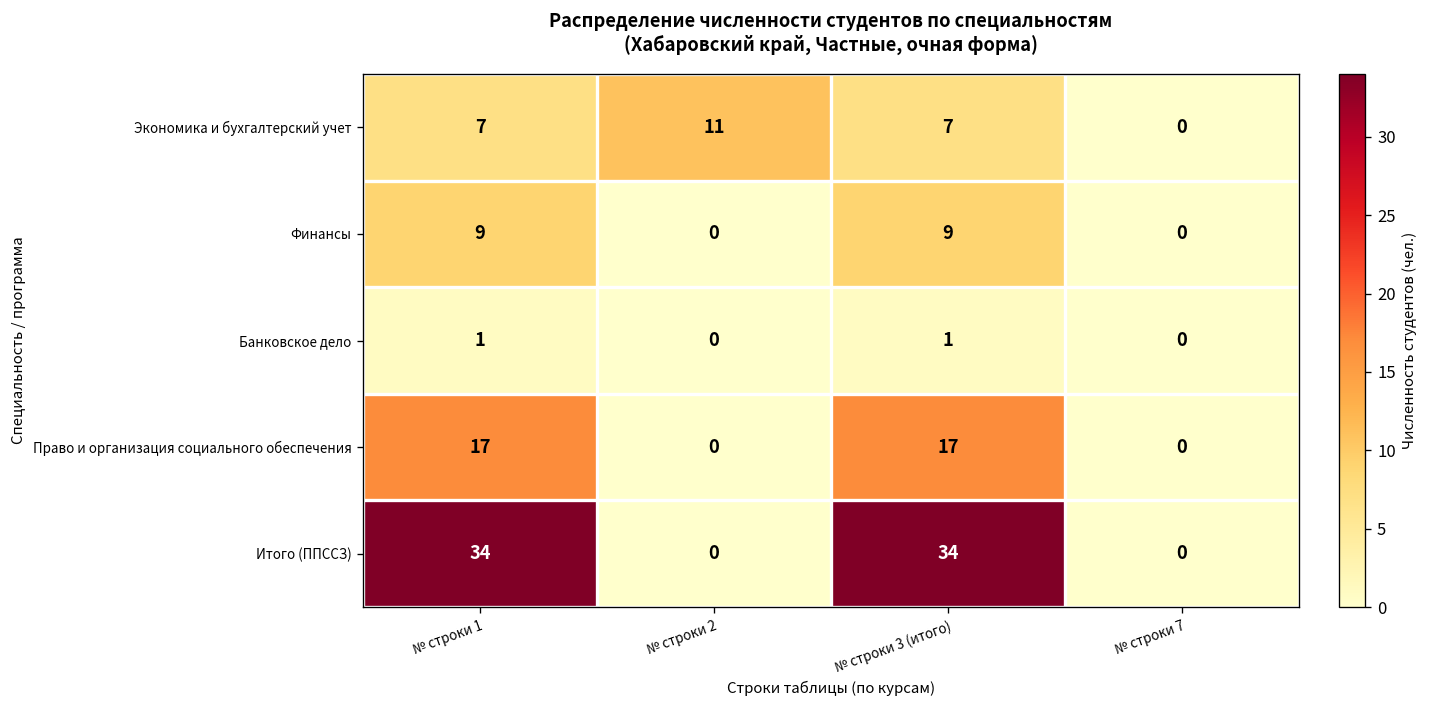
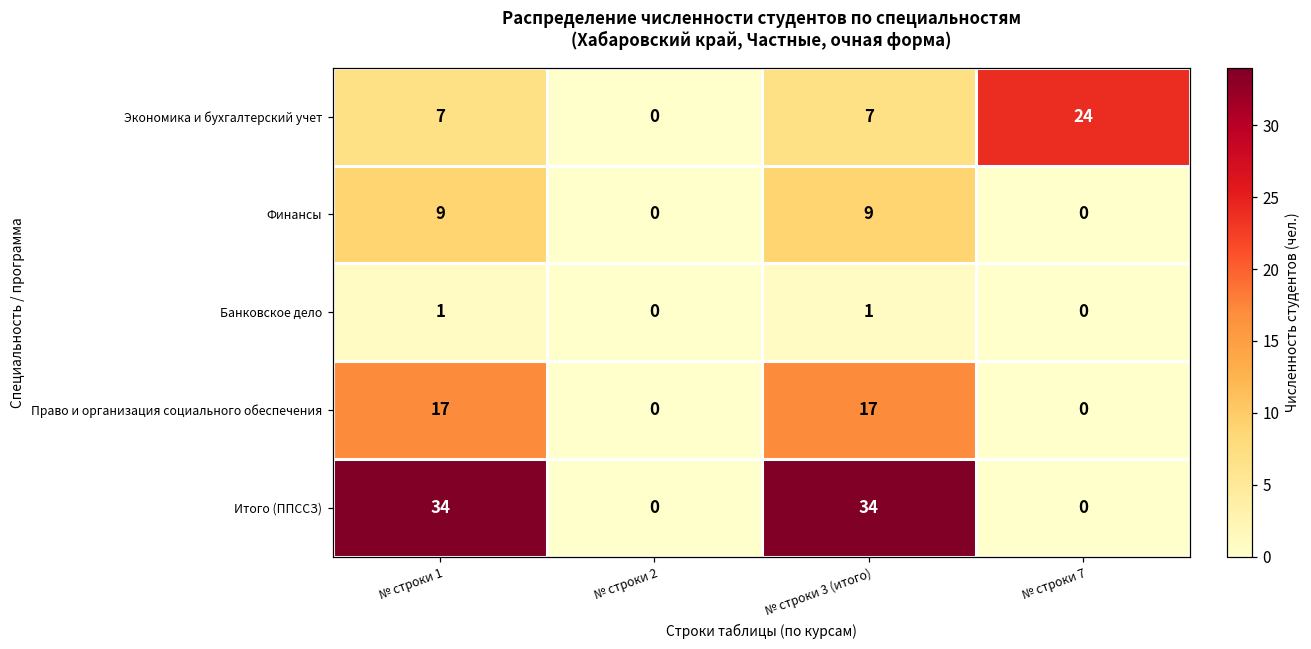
  {
    "Экономика и бухгалтерский учет": {
      "№ строки 1": 7,
-     "№ строки 2": 11,
+     "№ строки 2": 0,
      "№ строки 3 (итого)": 7,
-     "№ строки 7": 0
+     "№ строки 7": 24
    },
    "Финансы": {
      "№ строки 1": 9,
      "№ строки 2": 0,
      "№ строки 3 (итого)": 9,
      "№ строки 7": 0
    },
    "Банковское дело": {
      "№ строки 1": 1,
      "№ строки 2": 0,
      "№ строки 3 (итого)": 1,
      "№ строки 7": 0
    },
    "Право и организация социального обеспечения": {
      "№ строки 1": 17,
      "№ строки 2": 0,
      "№ строки 3 (итого)": 17,
      "№ строки 7": 0
    },
    "Итого (ППССЗ)": {
      "№ строки 1": 34,
      "№ строки 2": 0,
      "№ строки 3 (итого)": 34,
      "№ строки 7": 0
    }
  }
